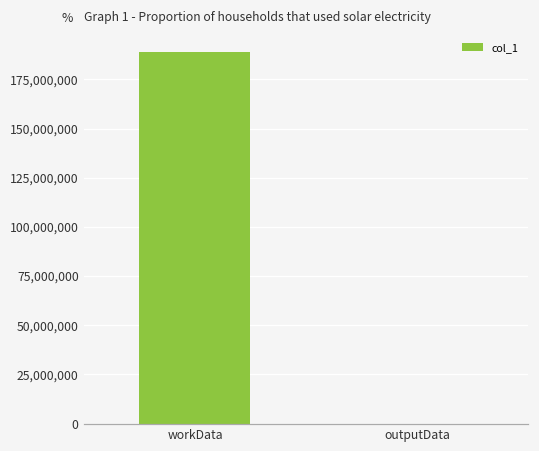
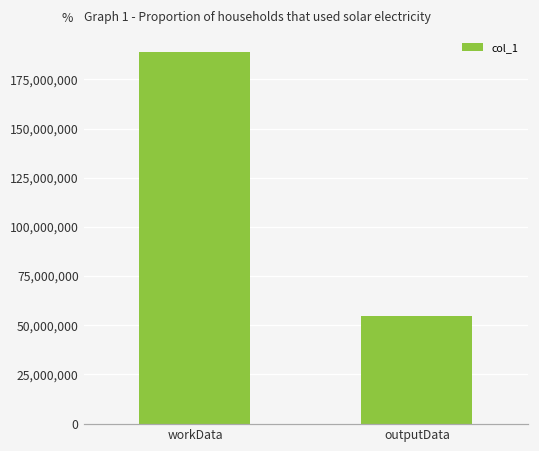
  {
    "workData": "189,000,000",
-   "outputData": "0"
+   "outputData": "55,000,000"
  }
